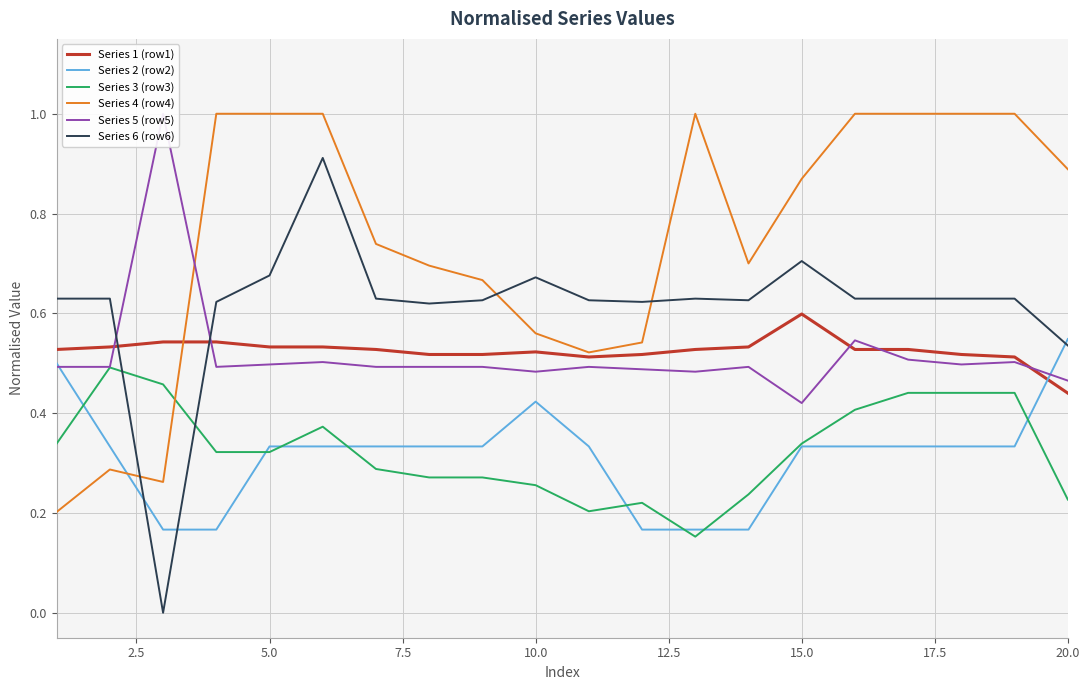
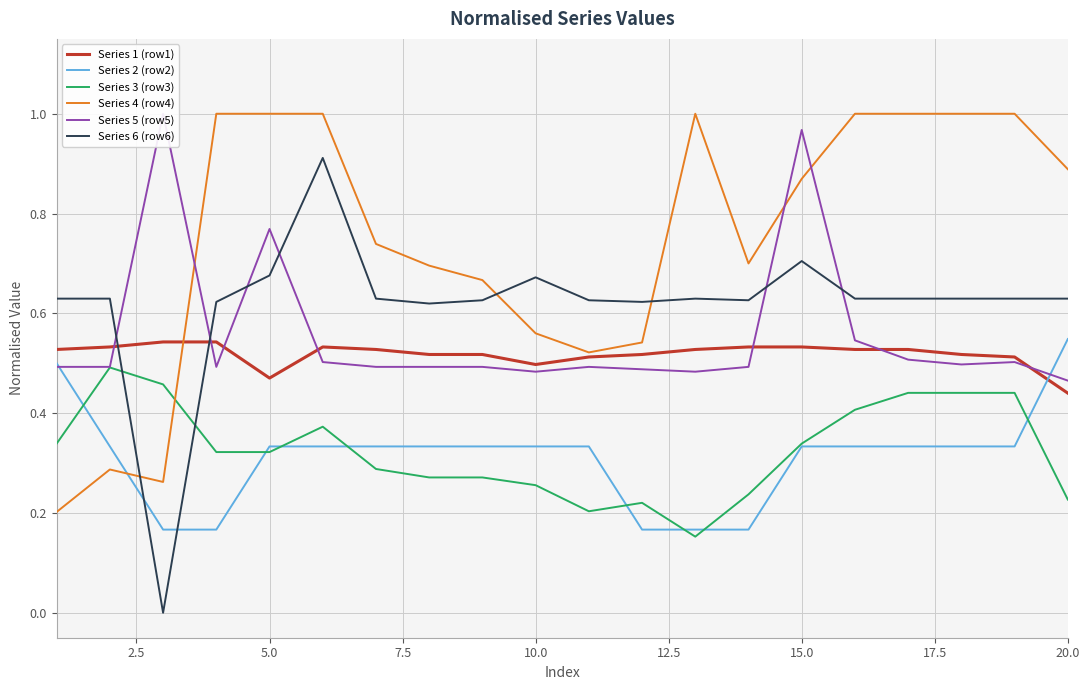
  {
    "Series 1 (row1)": {
-     "5.0": 0.53,
-     "10.0": 0.52,
-     "15.0": 0.60,
+     "5.0": 0.47,
+     "10.0": 0.50,
+     "15.0": 0.53,
      "20.0": 0.44
    },
    "Series 2 (row2)": {
      "5.0": 0.33,
-     "10.0": 0.42,
+     "10.0": 0.33,
      "15.0": 0.33,
      "20.0": 0.55
    },
    "Series 3 (row3)": {
      "5.0": 0.32,
      "10.0": 0.26,
      "15.0": 0.34,
      "20.0": 0.23
    },
    "Series 4 (row4)": {
      "5.0": 1.00,
      "10.0": 0.56,
      "15.0": 0.87,
      "20.0": 0.89
    },
    "Series 5 (row5)": {
-     "5.0": 0.50,
+     "5.0": 0.77,
      "10.0": 0.48,
-     "15.0": 0.42,
+     "15.0": 0.97,
      "20.0": 0.47
    },
    "Series 6 (row6)": {
      "5.0": 0.68,
      "10.0": 0.67,
      "15.0": 0.70,
-     "20.0": 0.54
+     "20.0": 0.63
    }
  }
